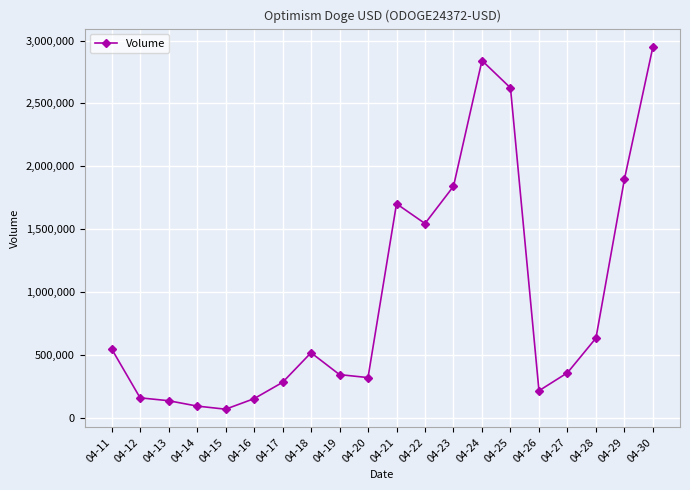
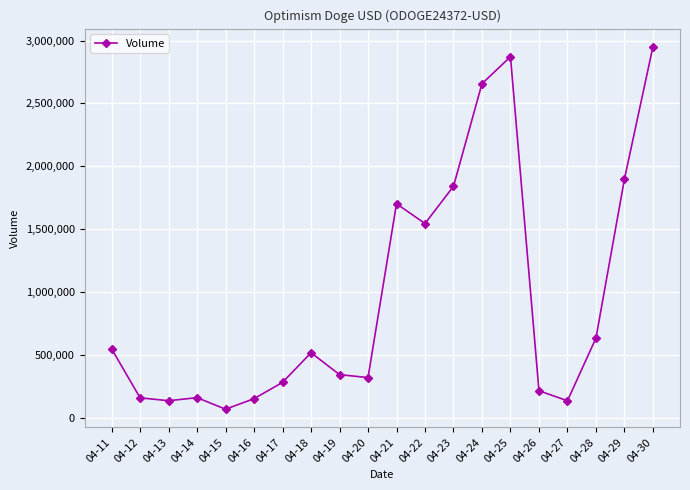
  {
    "04-11": "550,000",
    "04-12": "160,000",
    "04-13": "130,000",
-   "04-14": "90,000",
+   "04-14": "160,000",
    "04-15": "70,000",
    "04-16": "150,000",
    "04-17": "280,000",
    "04-18": "520,000",
    "04-19": "340,000",
    "04-20": "320,000",
    "04-21": "1,700,000",
    "04-22": "1,540,000",
    "04-23": "1,840,000",
-   "04-24": "2,840,000",
-   "04-25": "2,620,000",
+   "04-24": "2,660,000",
+   "04-25": "2,870,000",
    "04-26": "210,000",
-   "04-27": "360,000",
+   "04-27": "130,000",
    "04-28": "630,000",
    "04-29": "1,900,000",
    "04-30": "2,950,000"
  }
